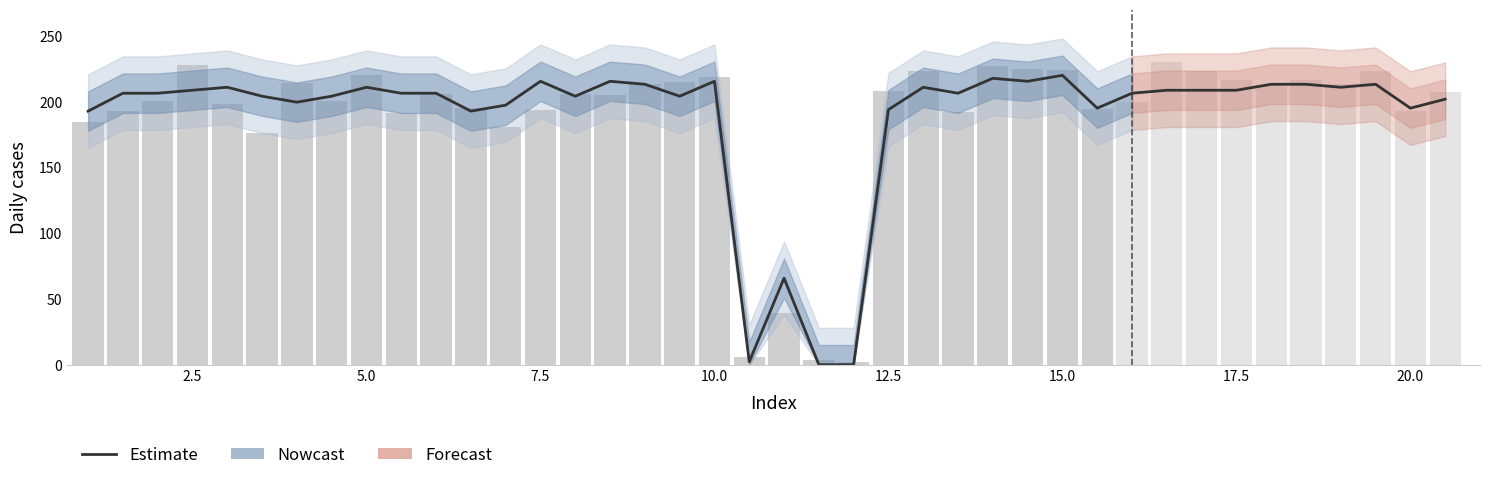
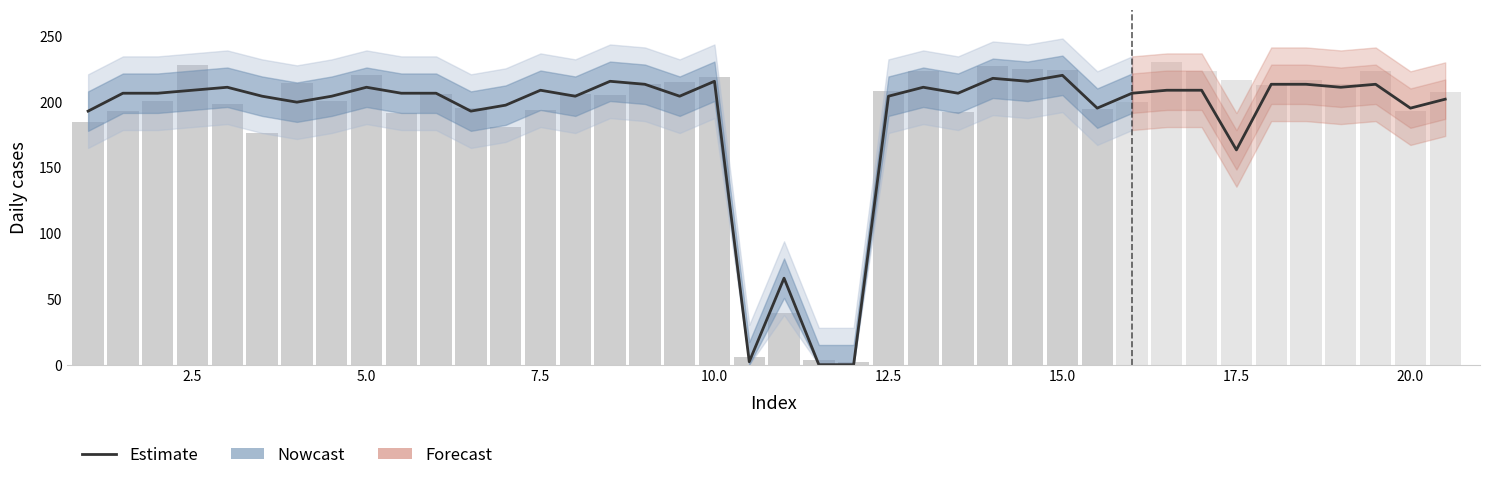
  {
    "Estimate": {
      "2.5": 209,
      "5.0": 211,
-     "7.5": 215,
+     "7.5": 209,
      "10.0": 215,
-     "12.5": 194,
+     "12.5": 204,
      "15.0": 220,
-     "17.5": 209,
+     "17.5": 163,
      "20.0": 195
    }
  }
